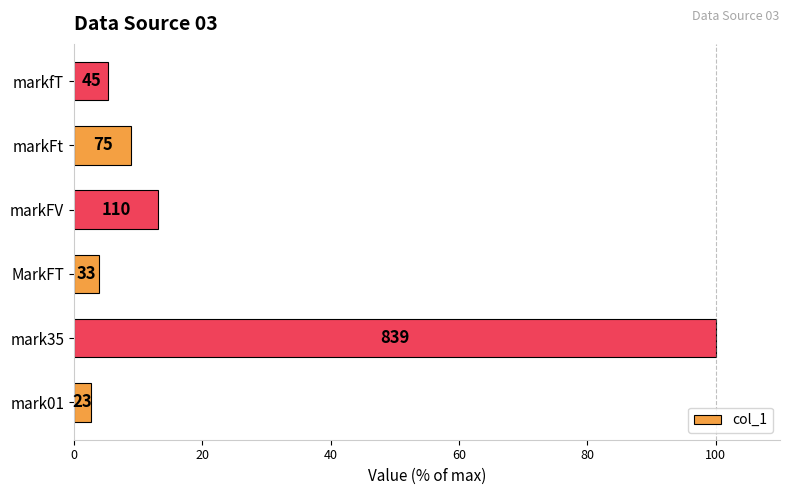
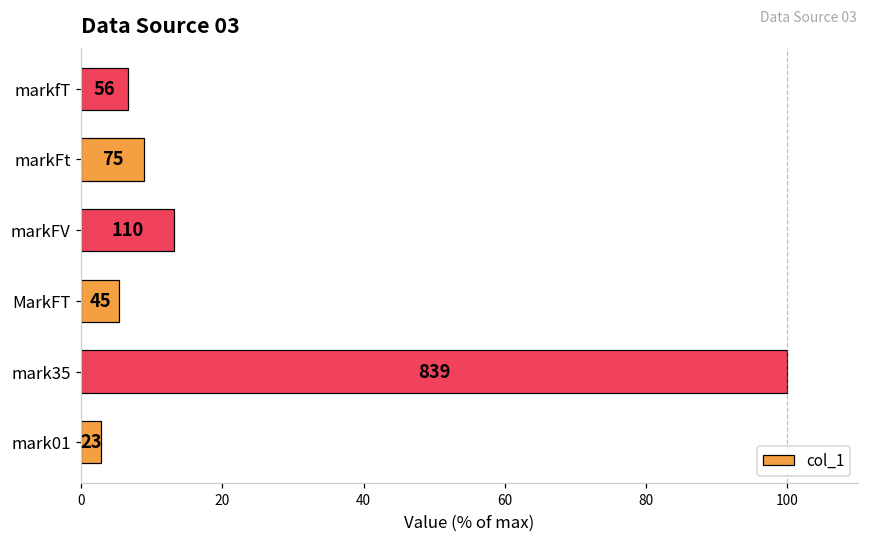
  {
-   "markfT": 45,
-   "MarkFT": 33
+   "markfT": 56,
+   "MarkFT": 45
  }
